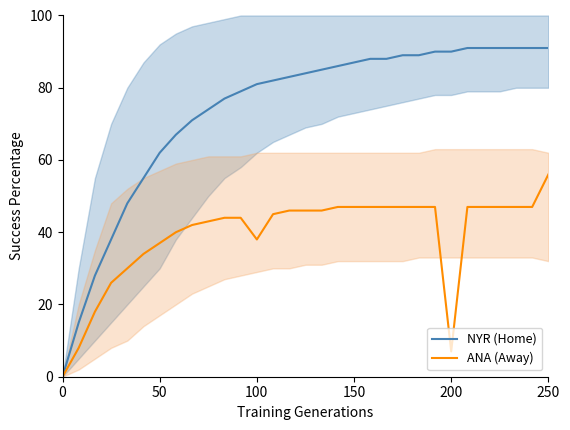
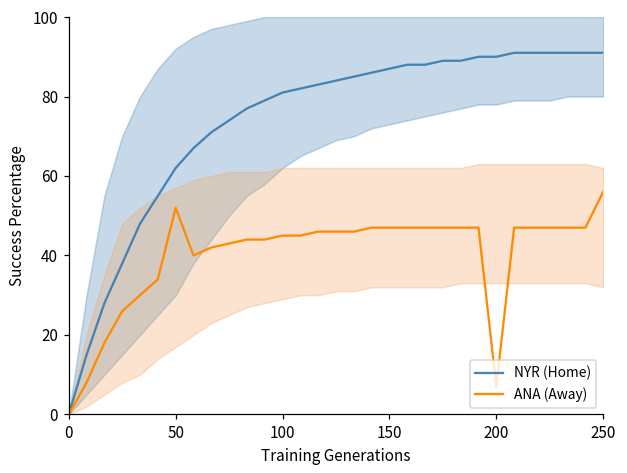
  {
    "ANA (Away)": {
-     "50": 37,
-     "100": 38,
+     "50": 52,
+     "100": 45,
      "150": 47,
      "250": 56
    }
  }
